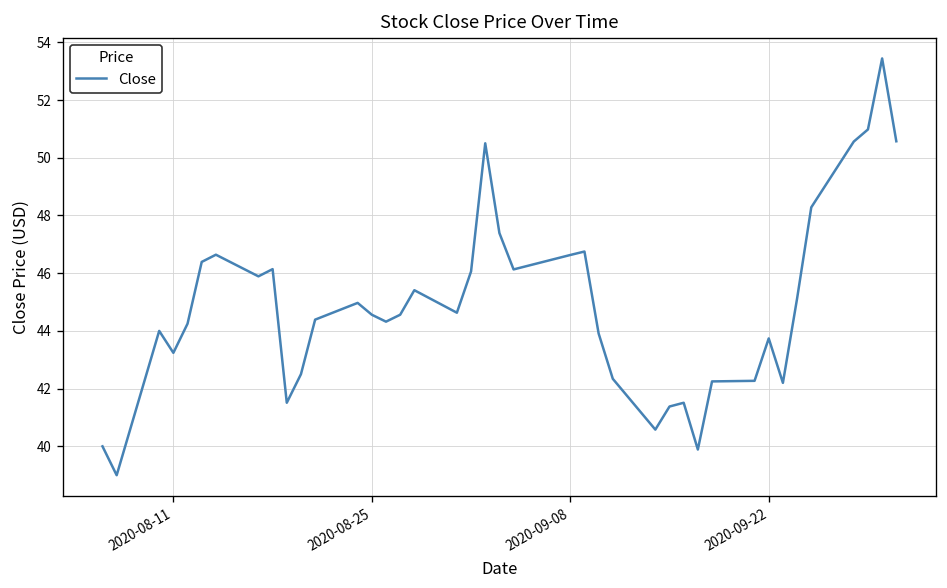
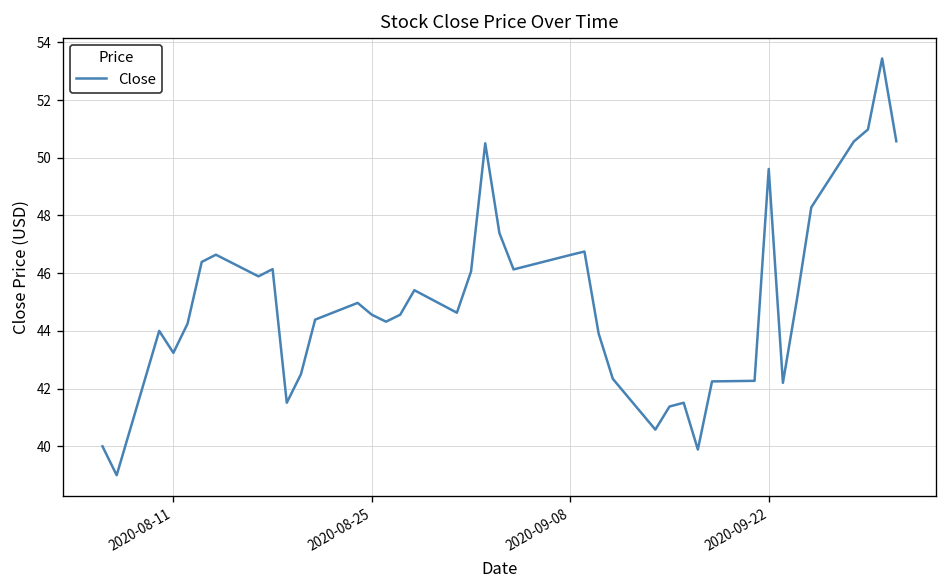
  {
    "2020-08-11": 43.2,
    "2020-08-25": 44.6,
    "2020-09-08": 46.6,
-   "2020-09-22": 43.7
+   "2020-09-22": 49.6
  }
